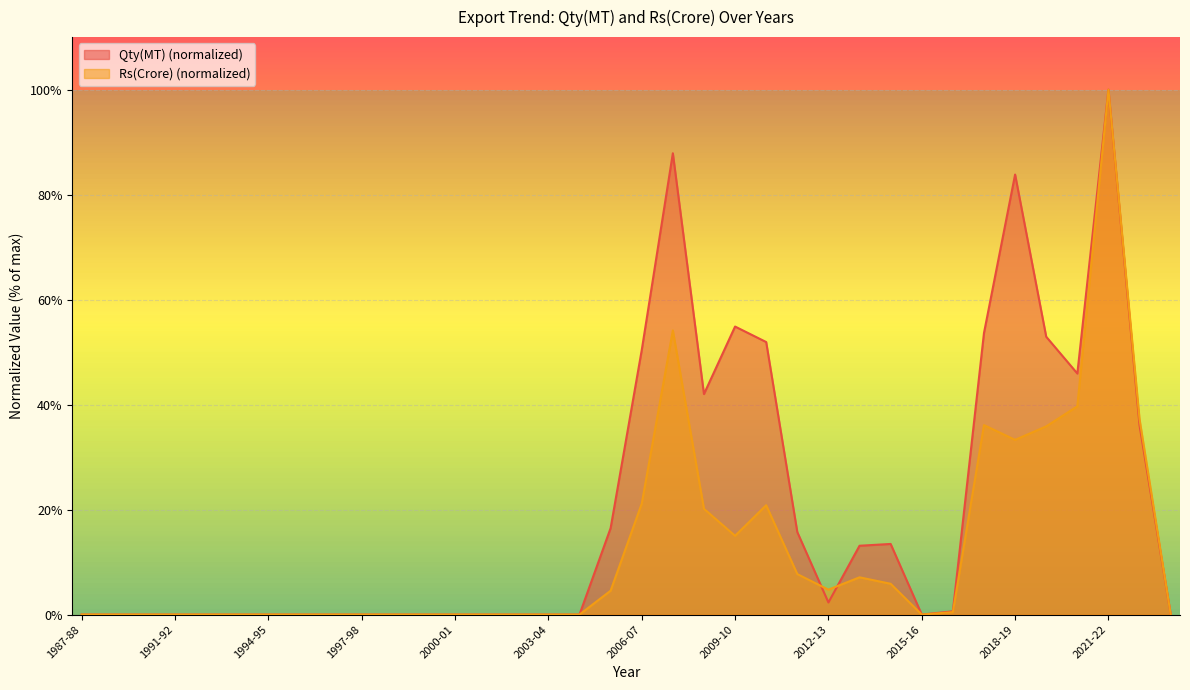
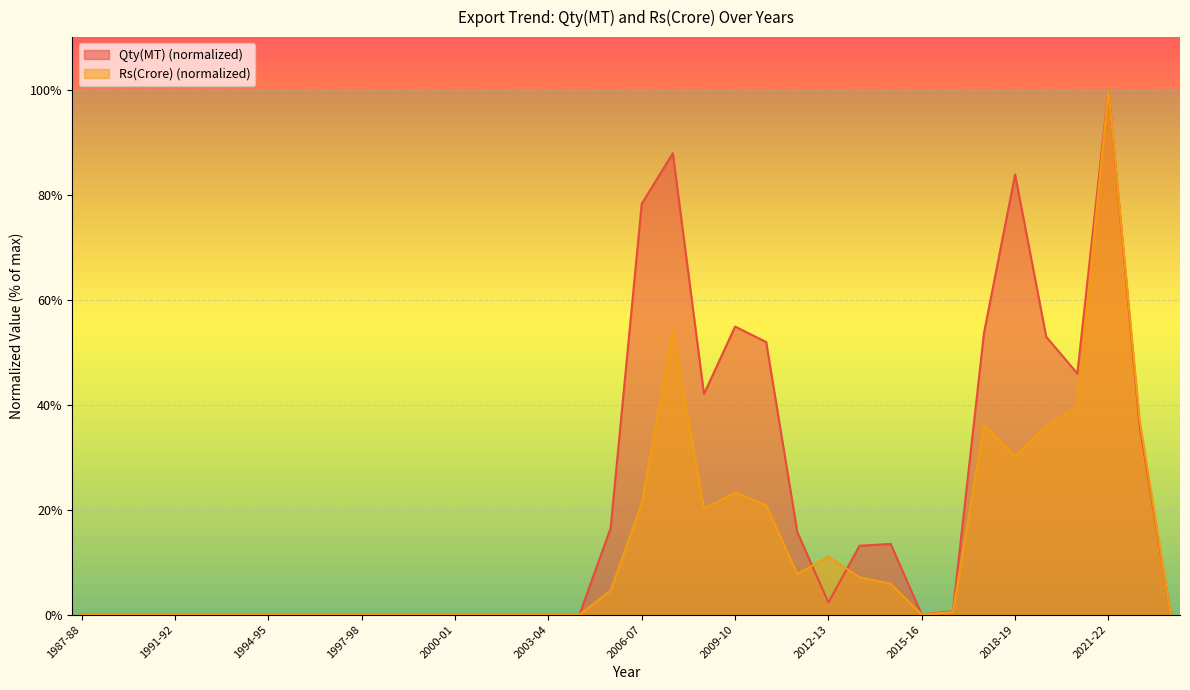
  {
    "Qty(MT) (normalized)": {
-     "2006-07": "50%",
+     "2006-07": "78%",
      "2009-10": "55%",
      "2012-13": "2%",
      "2018-19": "84%"
    },
    "Rs(Crore) (normalized)": {
      "2006-07": "21%",
-     "2009-10": "15%",
-     "2012-13": "5%",
-     "2018-19": "33%"
+     "2009-10": "23%",
+     "2012-13": "11%",
+     "2018-19": "30%"
    }
  }
